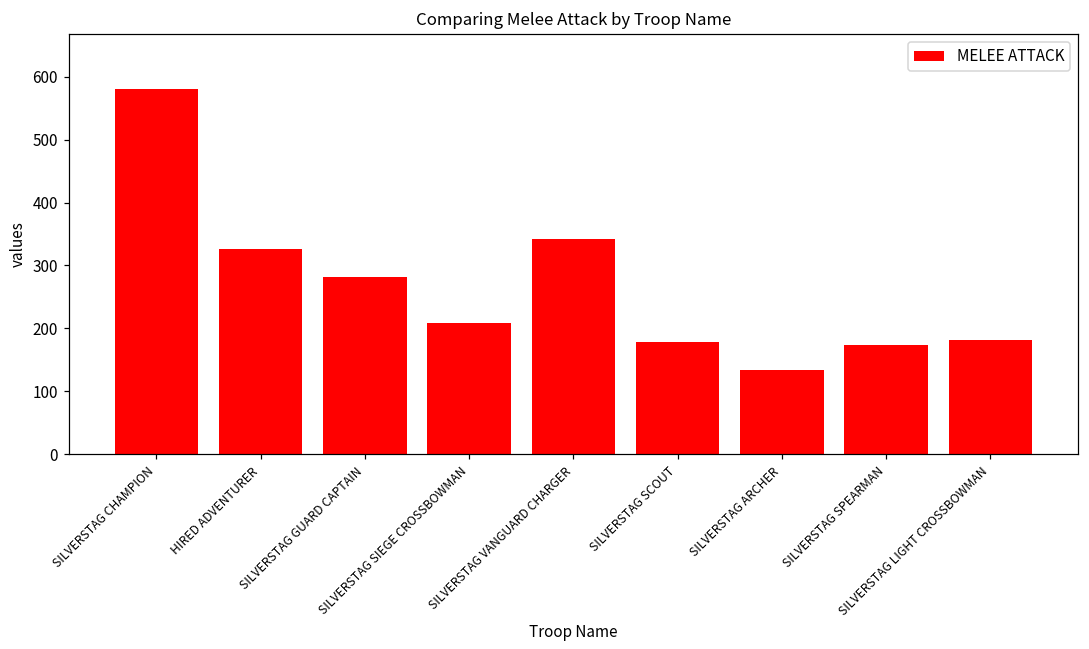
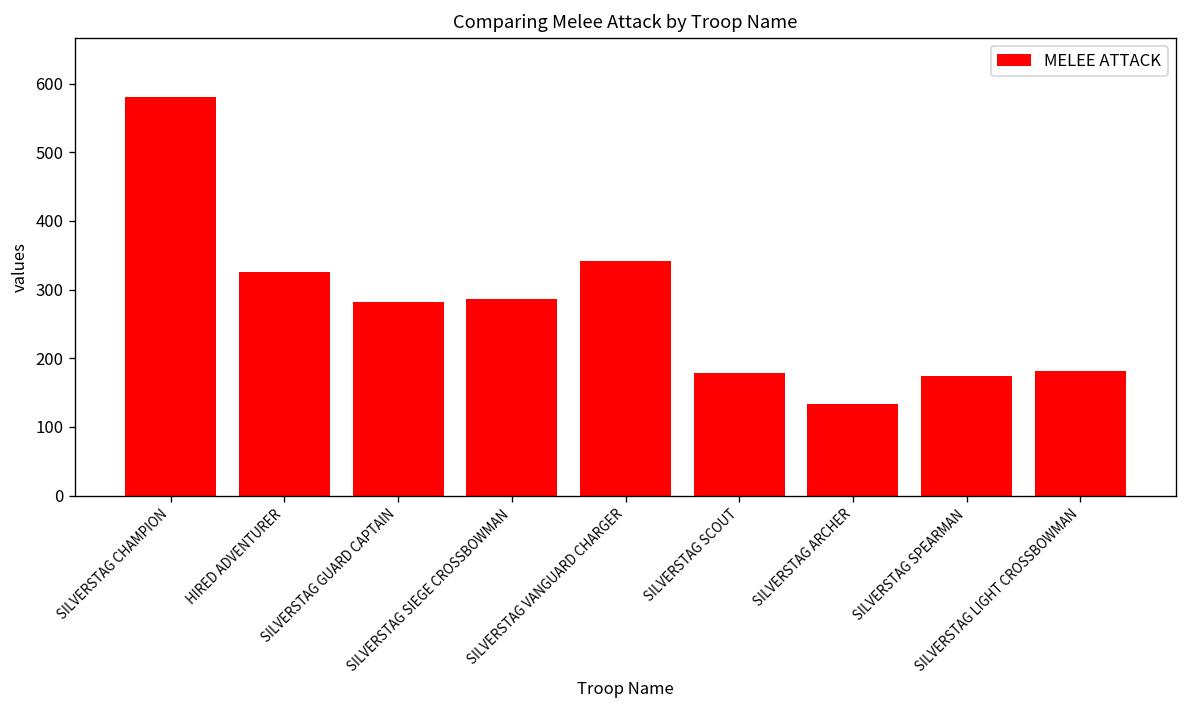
  {
    "SILVERSTAG CHAMPION": 580,
    "HIRED ADVENTURER": 330,
    "SILVERSTAG GUARD CAPTAIN": 280,
-   "SILVERSTAG SIEGE CROSSBOWMAN": 210,
+   "SILVERSTAG SIEGE CROSSBOWMAN": 290,
    "SILVERSTAG VANGUARD CHARGER": 340,
    "SILVERSTAG SCOUT": 180,
    "SILVERSTAG ARCHER": 130,
    "SILVERSTAG SPEARMAN": 170,
    "SILVERSTAG LIGHT CROSSBOWMAN": 180
  }
